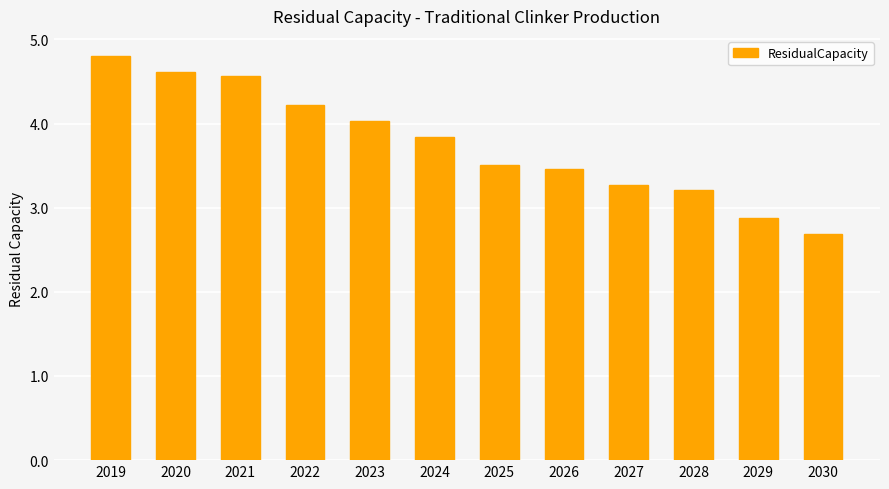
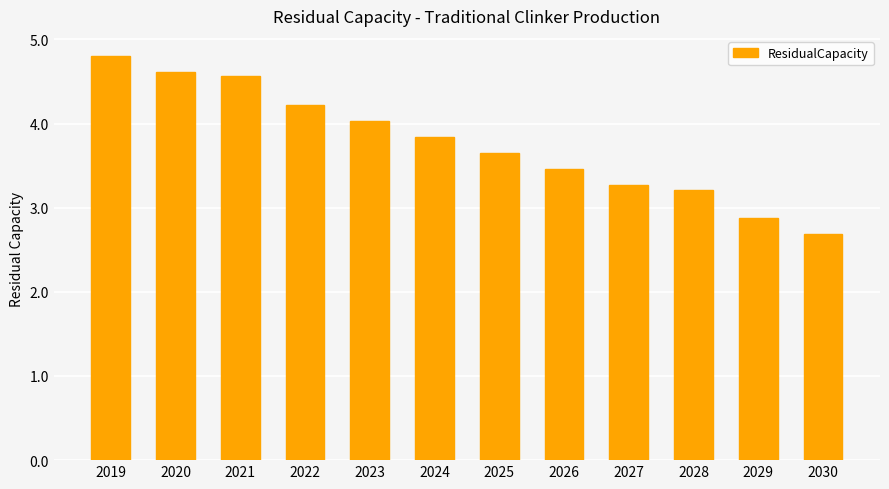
  {
    "2019": 4.8,
    "2020": 4.6,
    "2021": 4.6,
    "2022": 4.2,
    "2023": 4.0,
    "2024": 3.8,
-   "2025": 3.5,
+   "2025": 3.6,
    "2026": 3.5,
    "2027": 3.3,
    "2028": 3.2,
    "2029": 2.9,
    "2030": 2.7
  }
